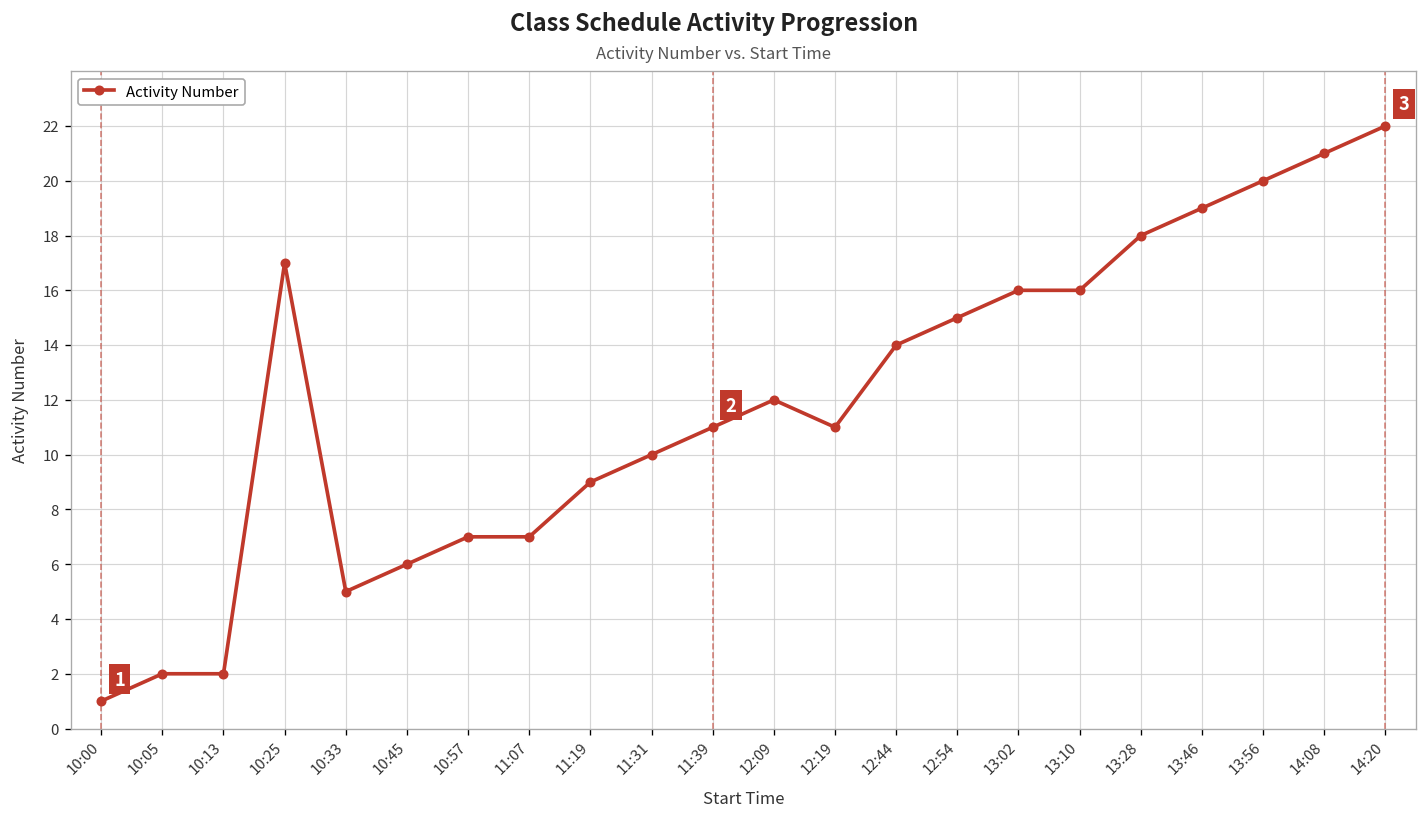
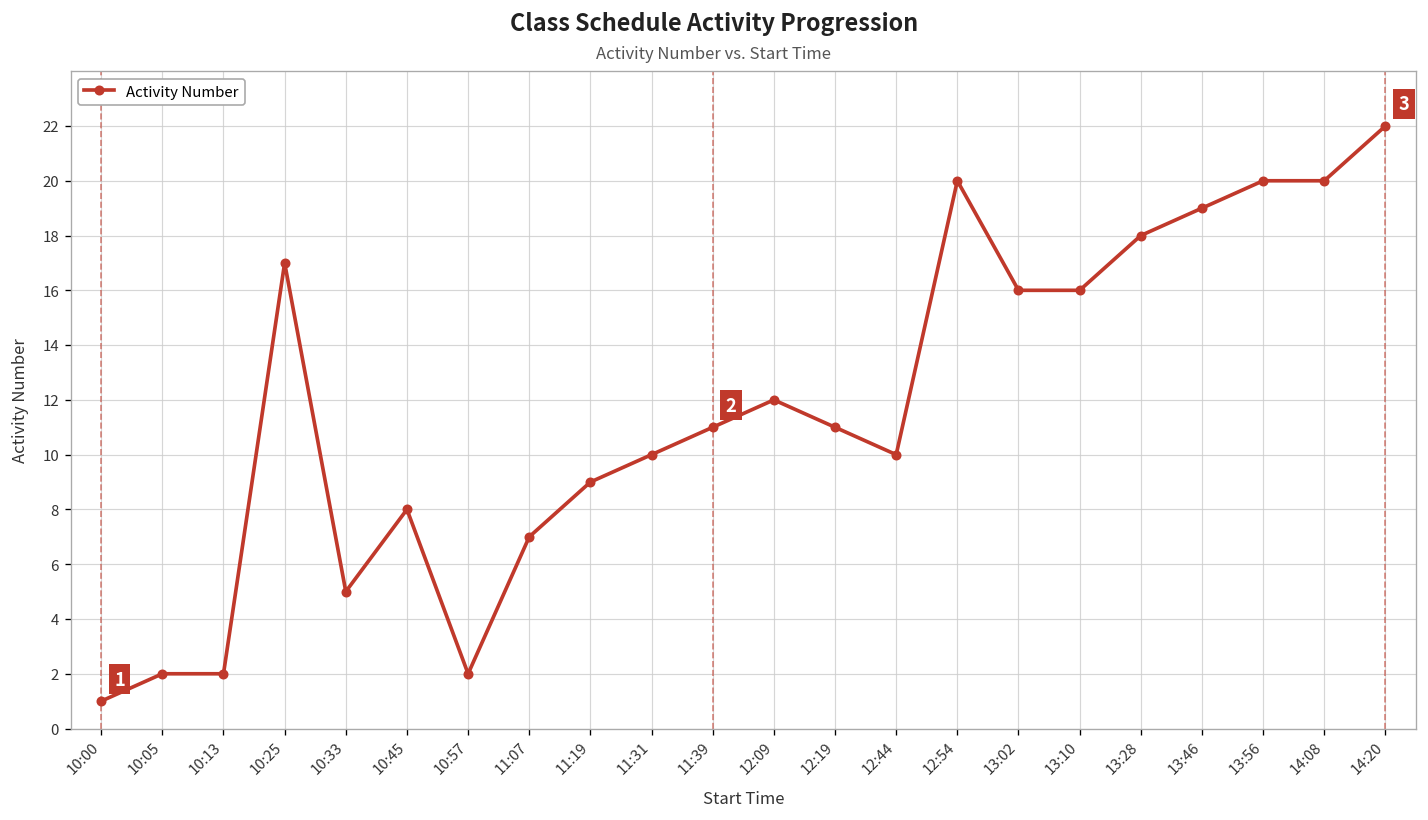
  {
    "10:05": 2,
    "10:13": 2,
    "10:25": 17,
    "10:33": 5,
-   "10:45": 6,
-   "10:57": 7,
+   "10:45": 8,
+   "10:57": 2,
    "11:07": 7,
    "11:19": 9,
    "11:31": 10,
    "12:09": 12,
    "12:19": 11,
-   "12:44": 14,
-   "12:54": 15,
+   "12:44": 10,
+   "12:54": 20,
    "13:02": 16,
    "13:10": 16,
    "13:28": 18,
    "13:46": 19,
    "13:56": 20,
-   "14:08": 21
+   "14:08": 20
  }
